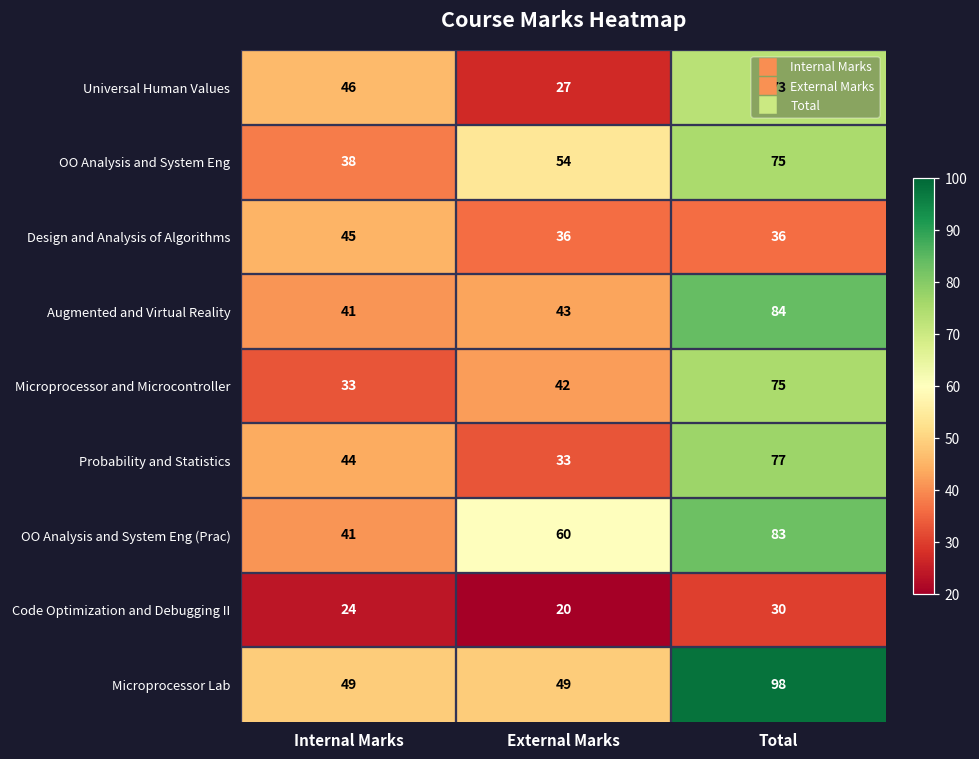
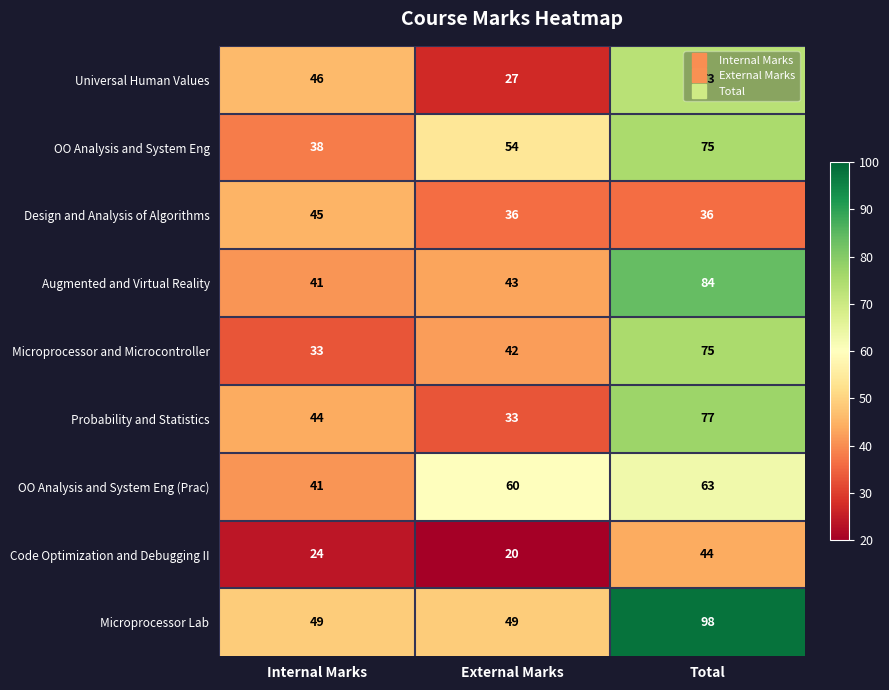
  {
    "Universal Human Values": {
      "Internal Marks": 46,
      "External Marks": 27
    },
    "OO Analysis and System Eng": {
      "Internal Marks": 38,
      "External Marks": 54,
      "Total": 75
    },
    "Design and Analysis of Algorithms": {
      "Internal Marks": 45,
      "External Marks": 36,
      "Total": 36
    },
    "Augmented and Virtual Reality": {
      "Internal Marks": 41,
      "External Marks": 43,
      "Total": 84
    },
    "Microprocessor and Microcontroller": {
      "Internal Marks": 33,
      "External Marks": 42,
      "Total": 75
    },
    "Probability and Statistics": {
      "Internal Marks": 44,
      "External Marks": 33,
      "Total": 77
    },
    "OO Analysis and System Eng (Prac)": {
      "Internal Marks": 41,
      "External Marks": 60,
-     "Total": 83
+     "Total": 63
    },
    "Code Optimization and Debugging II": {
      "Internal Marks": 24,
      "External Marks": 20,
-     "Total": 30
+     "Total": 44
    },
    "Microprocessor Lab": {
      "Internal Marks": 49,
      "External Marks": 49,
      "Total": 98
    }
  }
